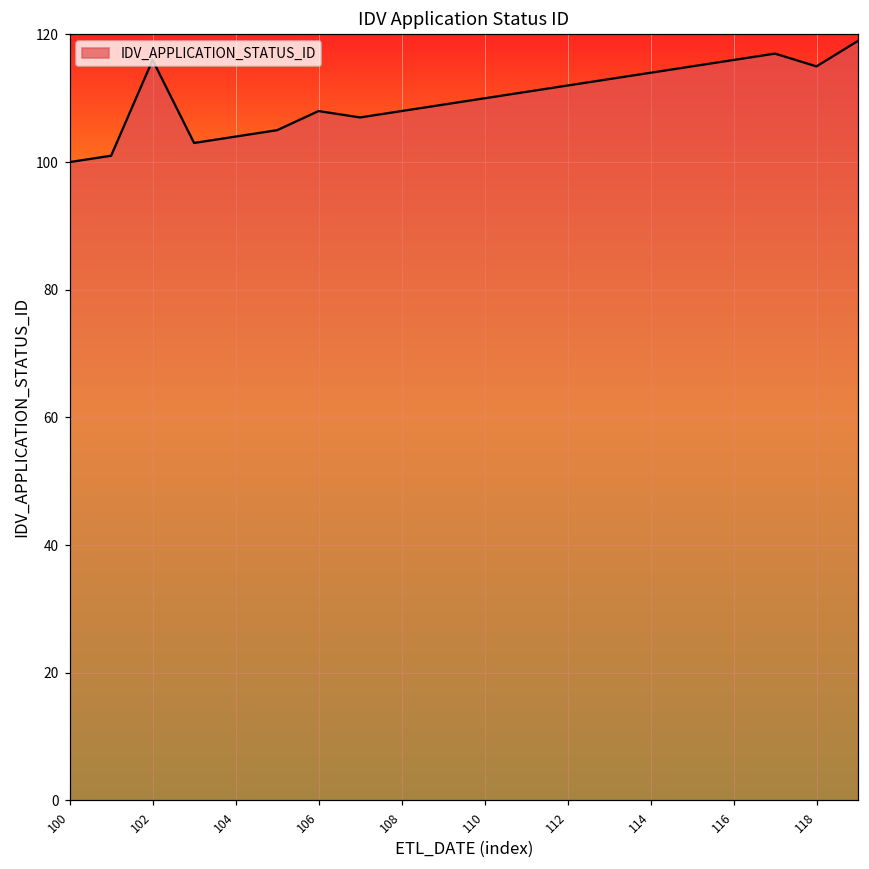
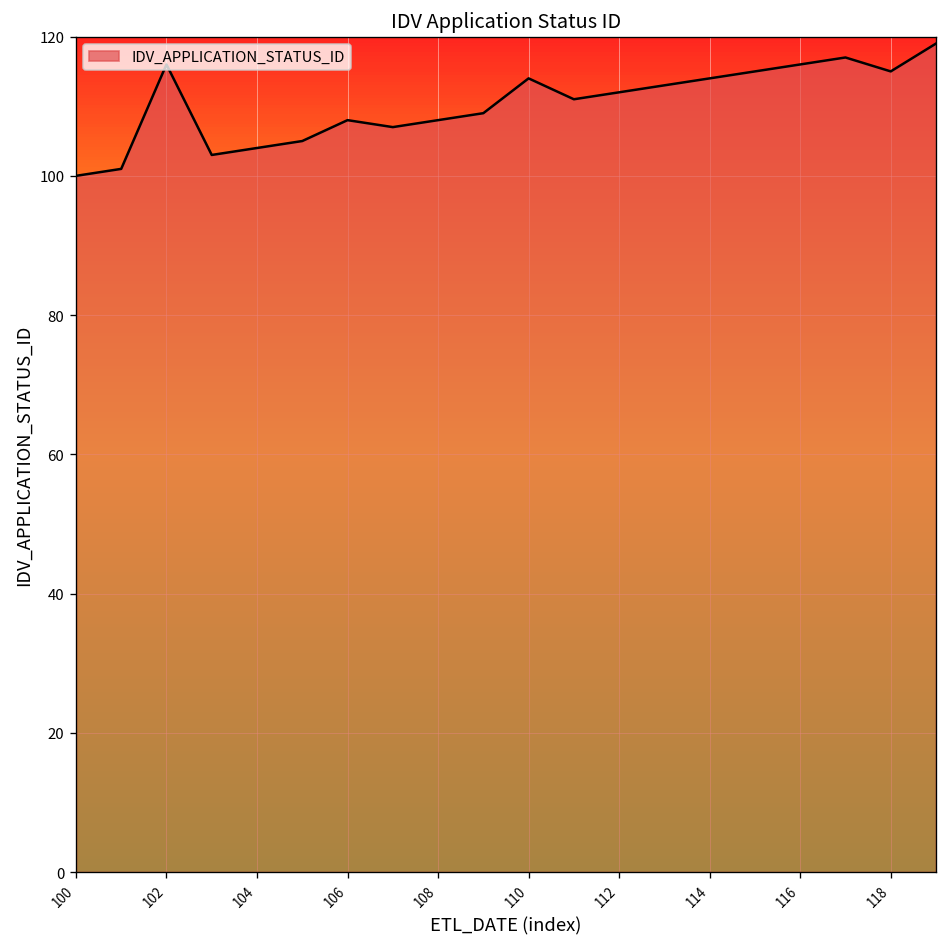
  {
    "100": 100,
    "104": 104,
    "106": 108,
    "108": 108,
-   "110": 110,
+   "110": 114,
    "112": 112,
    "114": 114,
    "116": 116,
    "118": 115
  }
